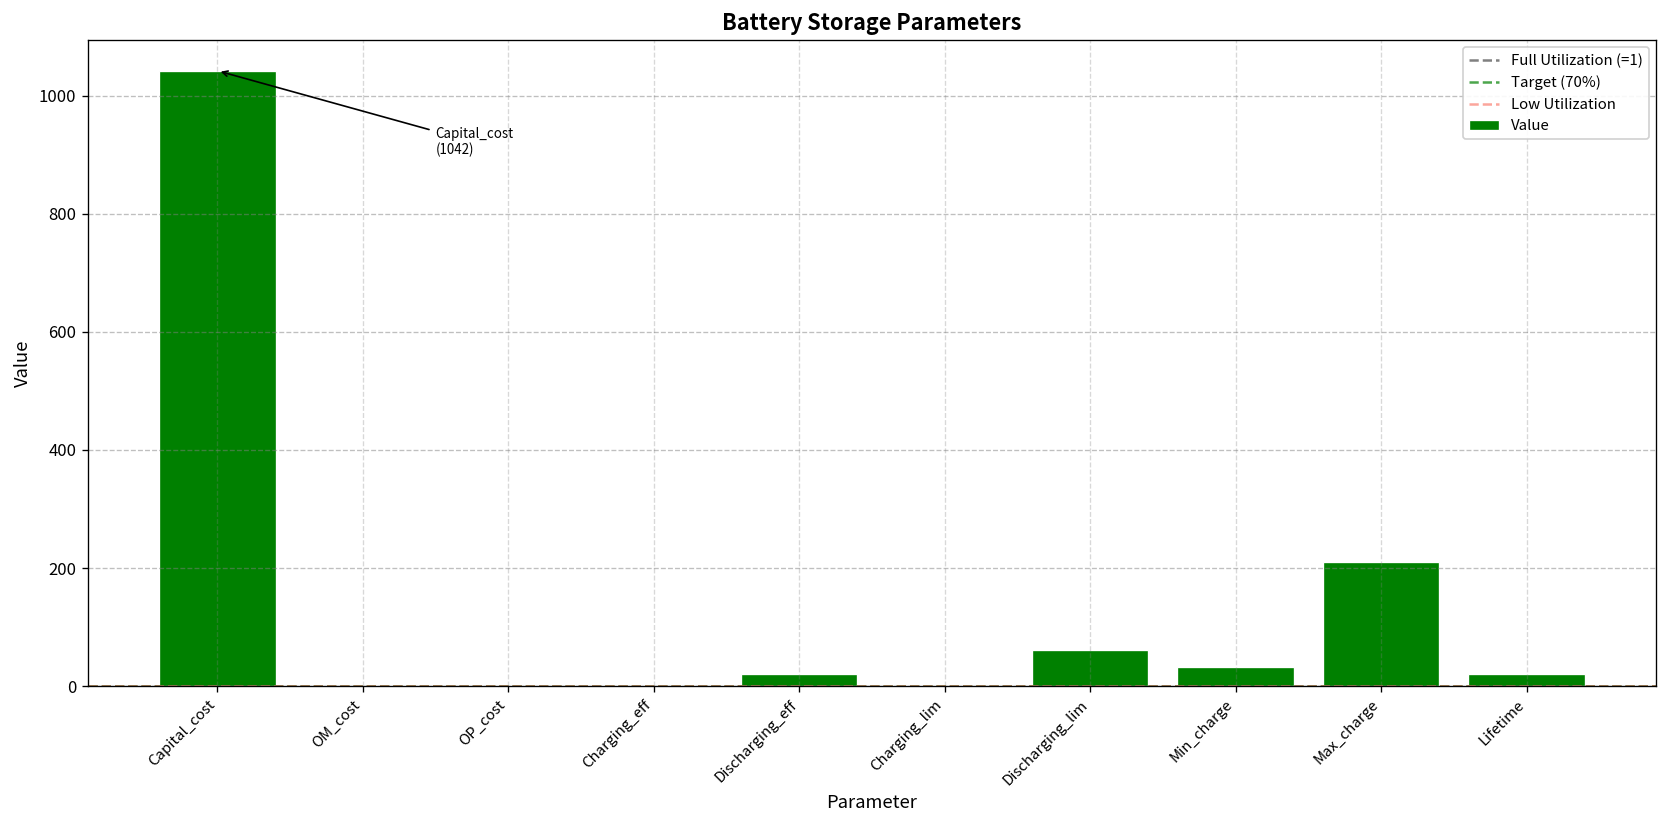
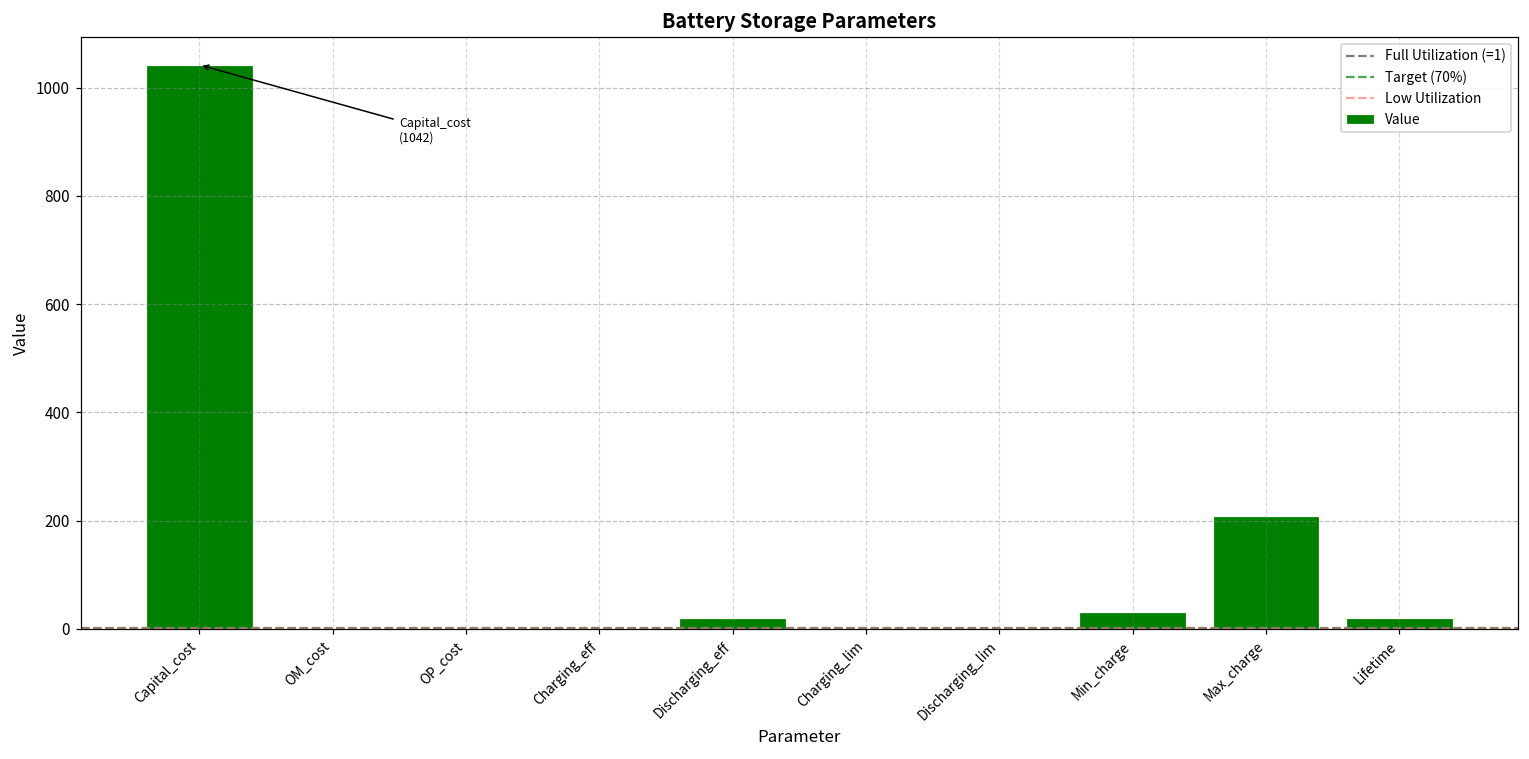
  {
    "Discharging_eff": 20,
-   "Discharging_lim": 60,
+   "Discharging_lim": 0,
    "Min_charge": 30,
    "Max_charge": 210,
    "Lifetime": 20
  }
